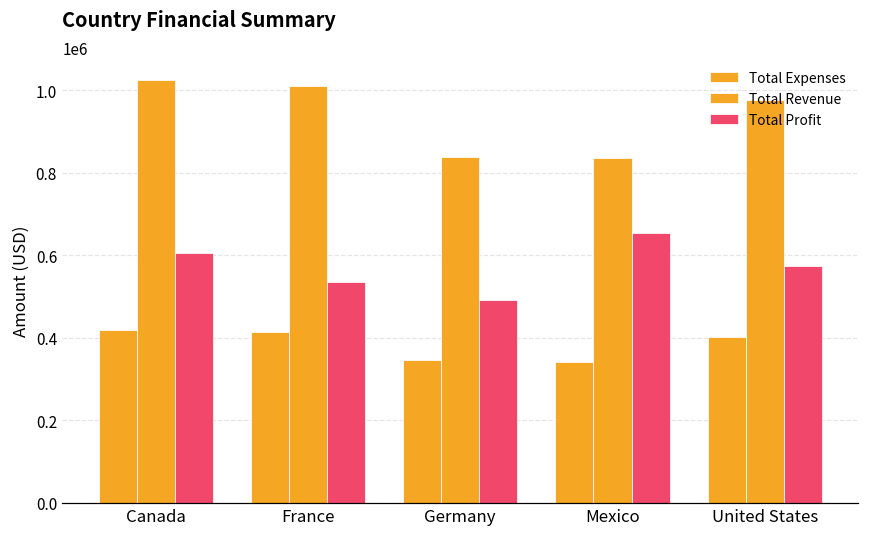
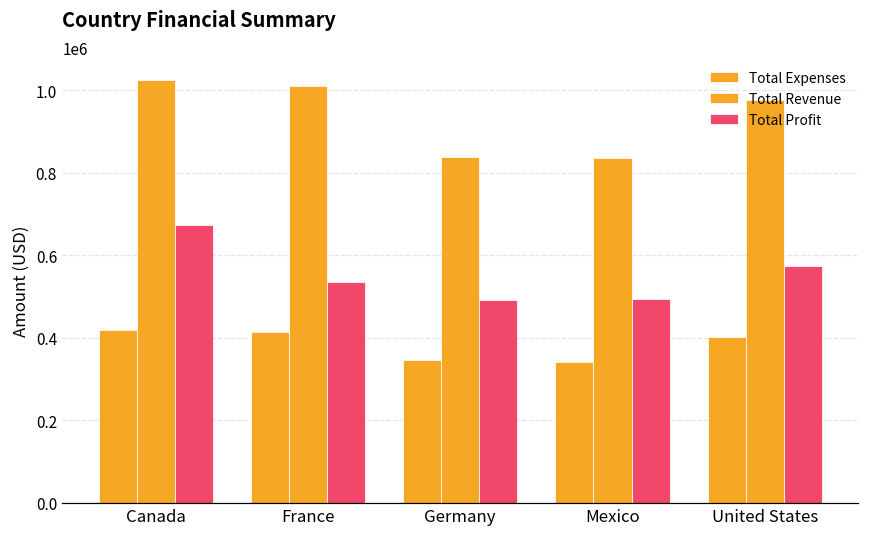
  {
    "Total Profit": {
-     "Canada": 610000,
+     "Canada": 670000,
      "France": 540000,
      "Germany": 490000,
-     "Mexico": 650000,
+     "Mexico": 490000,
      "United States": 570000
    }
  }
